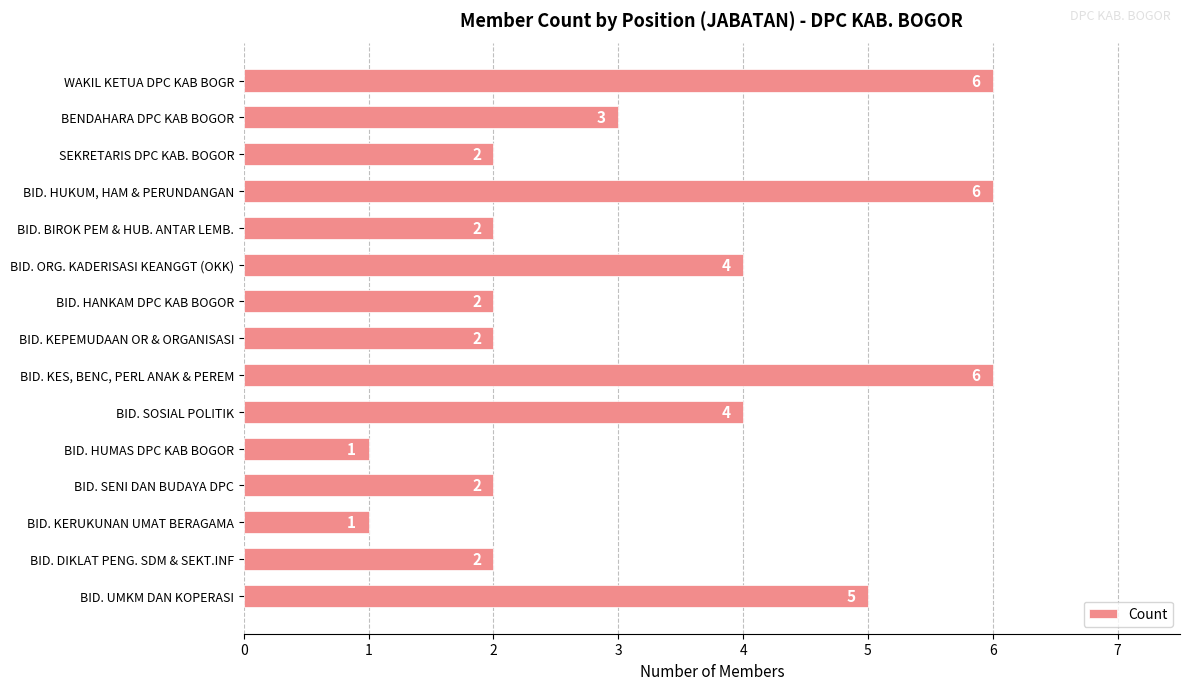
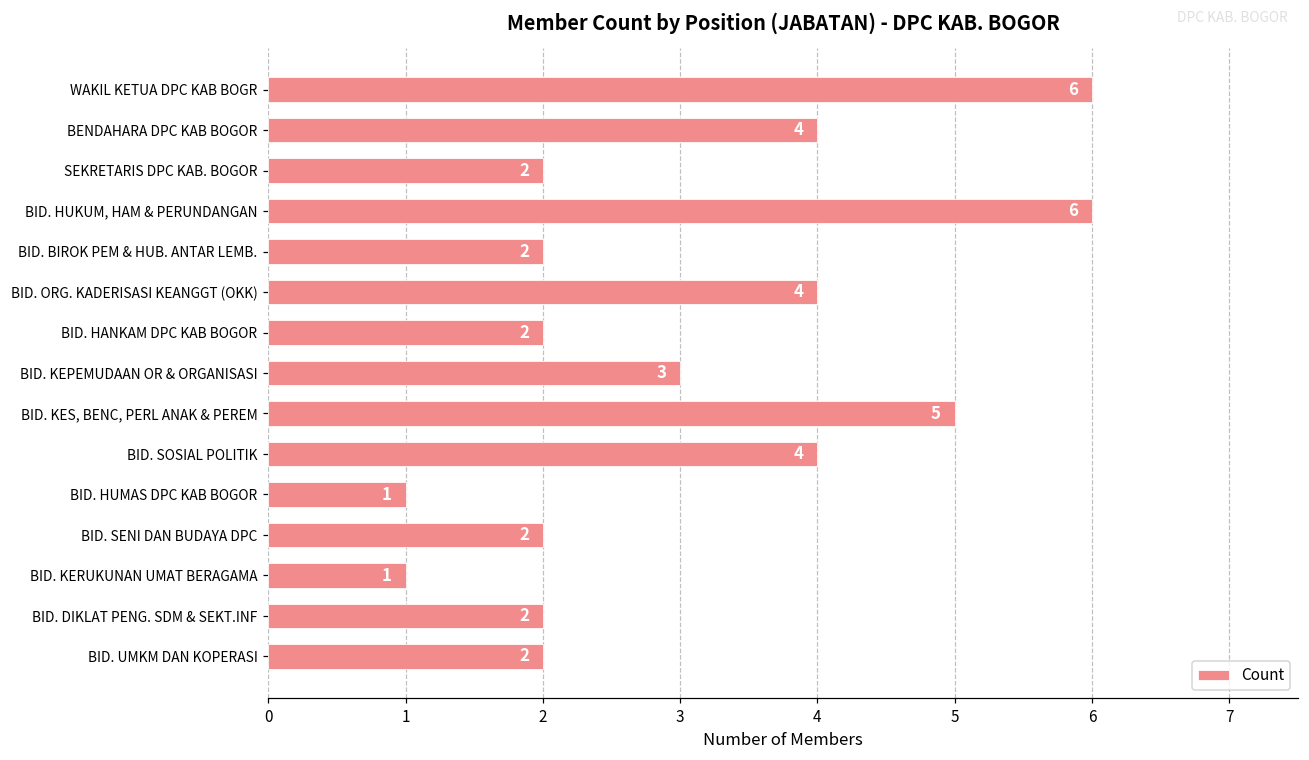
  {
    "WAKIL KETUA DPC KAB BOGR": 6,
-   "BENDAHARA DPC KAB BOGOR": 3,
+   "BENDAHARA DPC KAB BOGOR": 4,
    "SEKRETARIS DPC KAB. BOGOR": 2,
    "BID. HUKUM, HAM & PERUNDANGAN": 6,
    "BID. BIROK PEM & HUB. ANTAR LEMB.": 2,
    "BID. ORG. KADERISASI KEANGGT (OKK)": 4,
    "BID. HANKAM DPC KAB BOGOR": 2,
-   "BID. KEPEMUDAAN OR & ORGANISASI": 2,
-   "BID. KES, BENC, PERL ANAK & PEREM": 6,
+   "BID. KEPEMUDAAN OR & ORGANISASI": 3,
+   "BID. KES, BENC, PERL ANAK & PEREM": 5,
    "BID. SOSIAL POLITIK": 4,
    "BID. HUMAS DPC KAB BOGOR": 1,
    "BID. SENI DAN BUDAYA DPC": 2,
    "BID. KERUKUNAN UMAT BERAGAMA": 1,
    "BID. DIKLAT PENG. SDM & SEKT.INF": 2,
-   "BID. UMKM DAN KOPERASI": 5
+   "BID. UMKM DAN KOPERASI": 2
  }
